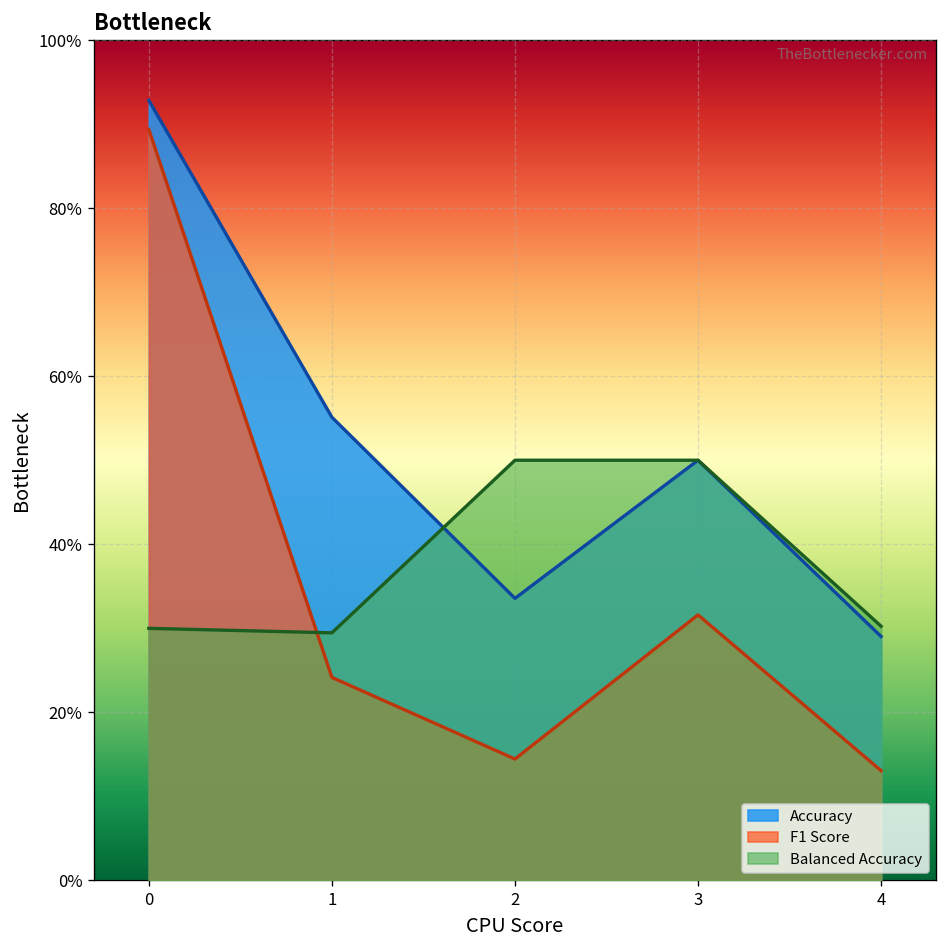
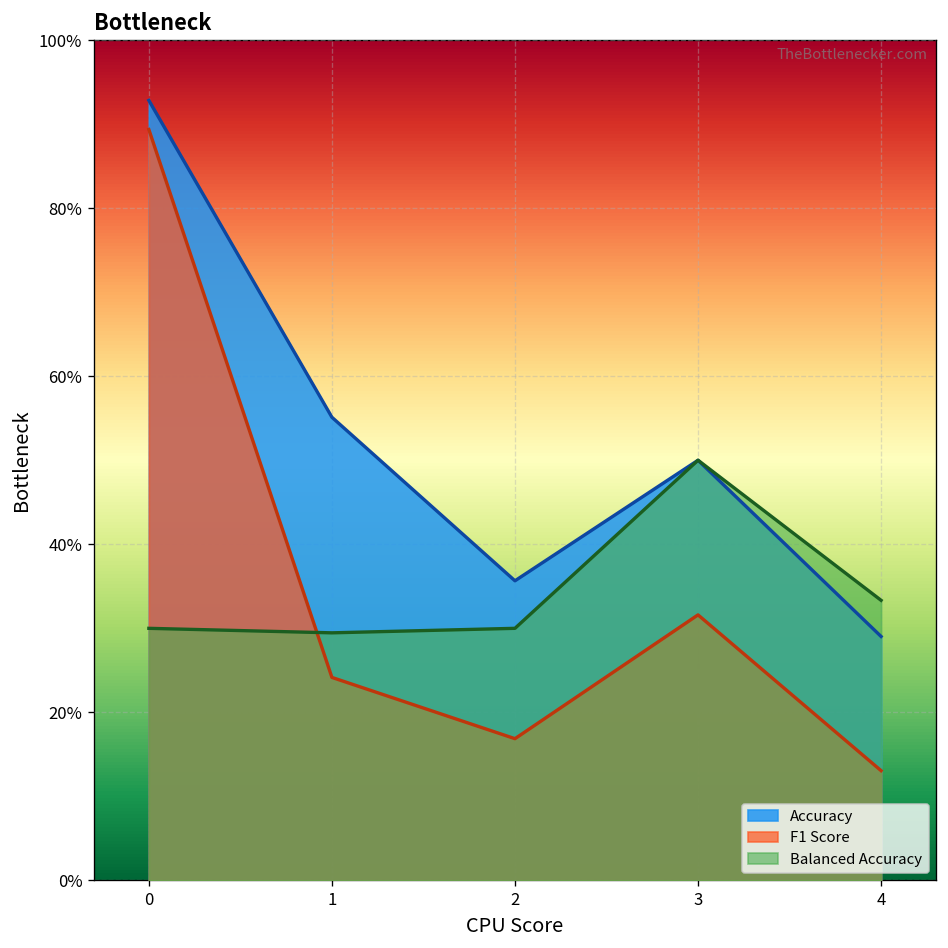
  {
    "Accuracy": {
      "0": "93%",
      "1": "55%",
-     "2": "34%",
+     "2": "36%",
      "4": "29%"
    },
    "F1 Score": {
      "0": "89%",
      "1": "24%",
-     "2": "14%",
+     "2": "17%",
      "3": "32%",
      "4": "13%"
    },
    "Balanced Accuracy": {
      "0": "30%",
      "1": "29%",
-     "2": "50%",
-     "4": "30%"
+     "2": "30%",
+     "4": "33%"
    }
  }
